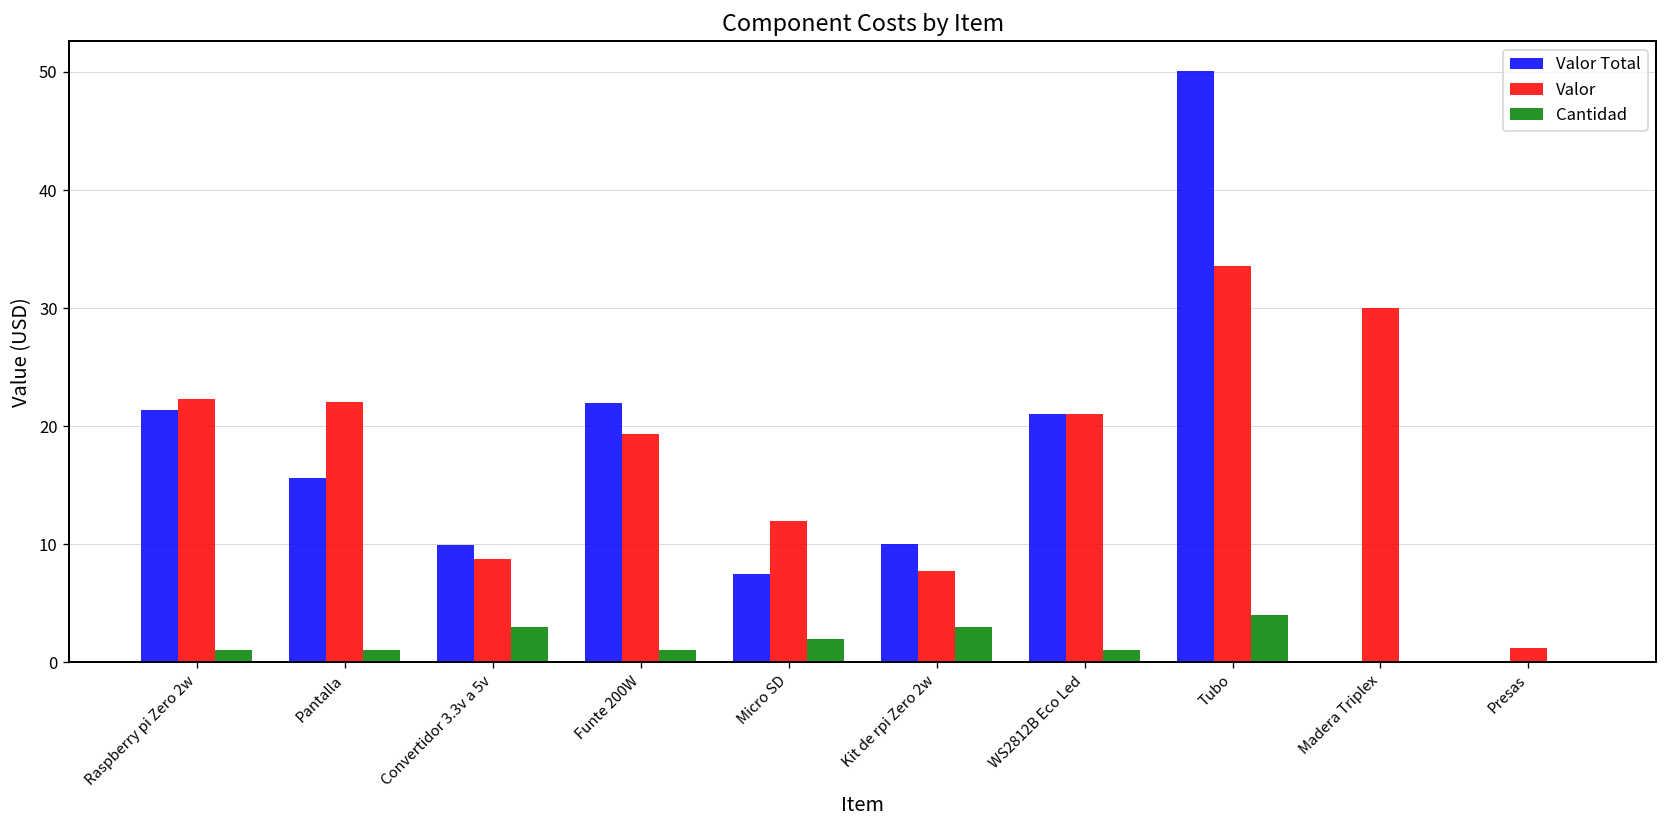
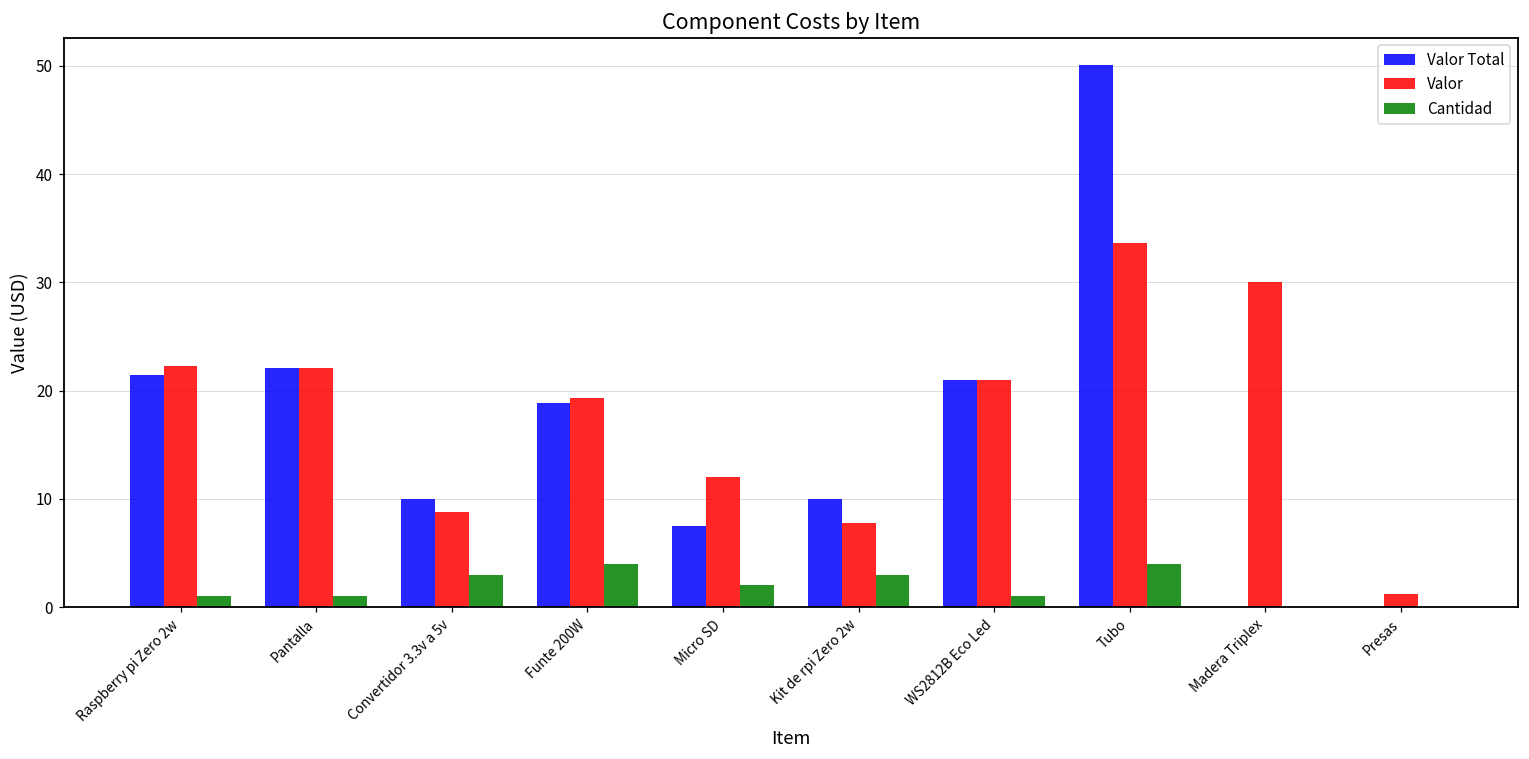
  {
    "Valor Total": {
      "Raspberry pi Zero 2w": 21,
-     "Pantalla": 16,
+     "Pantalla": 22,
      "Convertidor 3.3v a 5v": 10,
-     "Funte 200W": 22,
+     "Funte 200W": 19,
      "Micro SD": 8,
      "Kit de rpi Zero 2w": 10,
      "WS2812B Eco Led": 21,
      "Tubo": 50,
      "Madera Triplex": 0,
      "Presas": 0
    },
    "Valor": {
      "Raspberry pi Zero 2w": 22,
      "Pantalla": 22,
      "Convertidor 3.3v a 5v": 9,
      "Funte 200W": 19,
      "Micro SD": 12,
      "Kit de rpi Zero 2w": 8,
      "WS2812B Eco Led": 21,
      "Tubo": 34,
      "Madera Triplex": 30,
      "Presas": 1
    },
    "Cantidad": {
      "Raspberry pi Zero 2w": 1,
      "Pantalla": 1,
      "Convertidor 3.3v a 5v": 3,
-     "Funte 200W": 1,
+     "Funte 200W": 4,
      "Micro SD": 2,
      "Kit de rpi Zero 2w": 3,
      "WS2812B Eco Led": 1,
      "Tubo": 4,
      "Madera Triplex": 0,
      "Presas": 0
    }
  }
